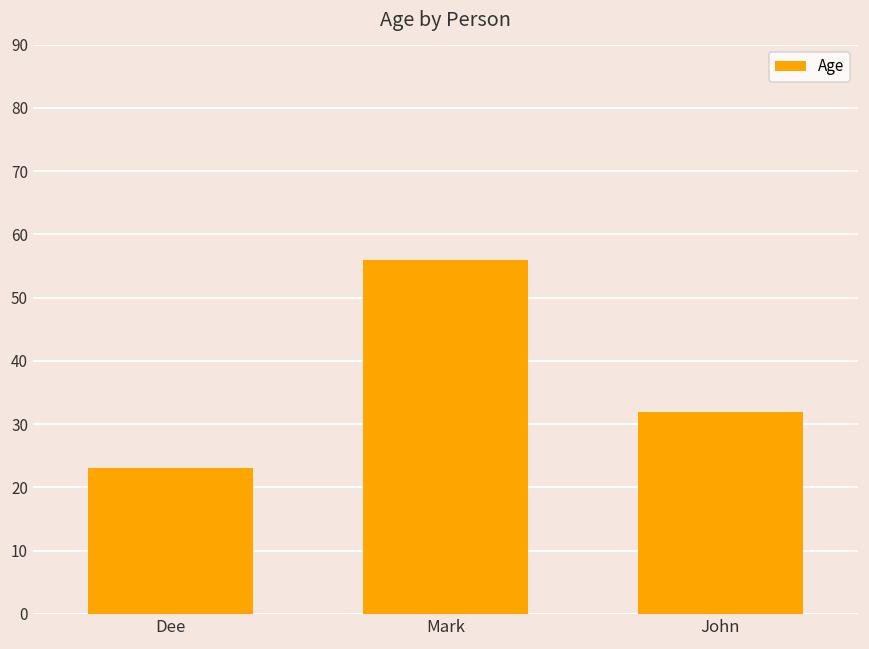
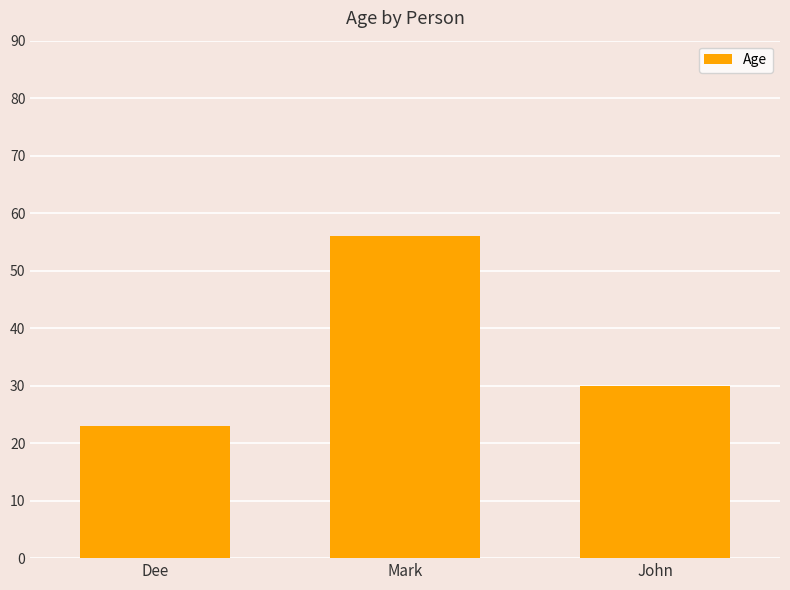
  {
    "Dee": 23,
    "Mark": 56,
-   "John": 32
+   "John": 30
  }
